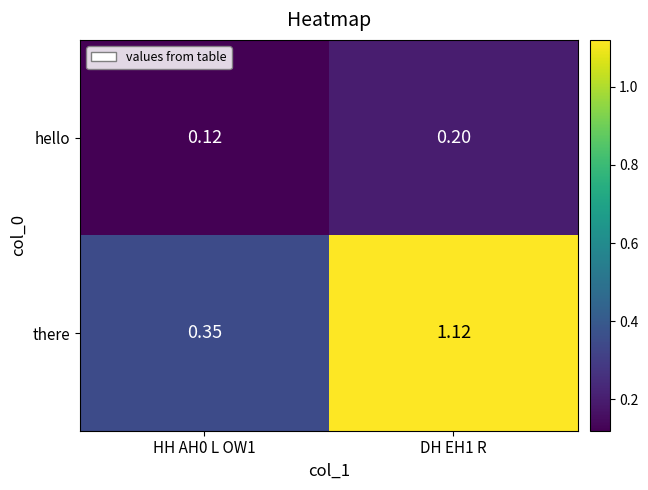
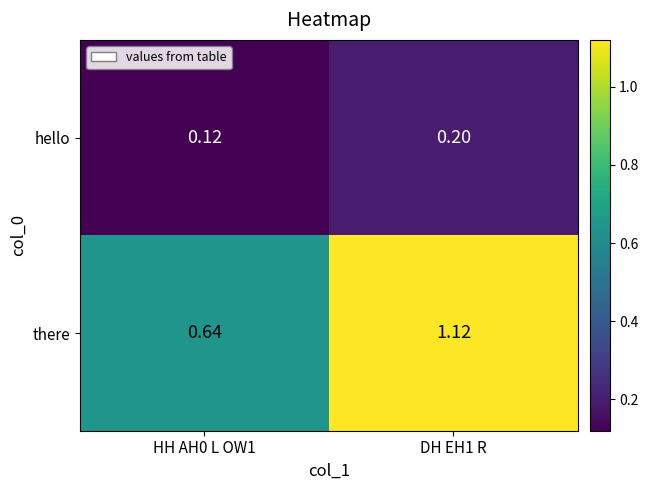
  {
    "hello": {
      "HH AH0 L OW1": 0.12,
      "DH EH1 R": 0.20
    },
    "there": {
-     "HH AH0 L OW1": 0.35,
+     "HH AH0 L OW1": 0.64,
      "DH EH1 R": 1.12
    }
  }
